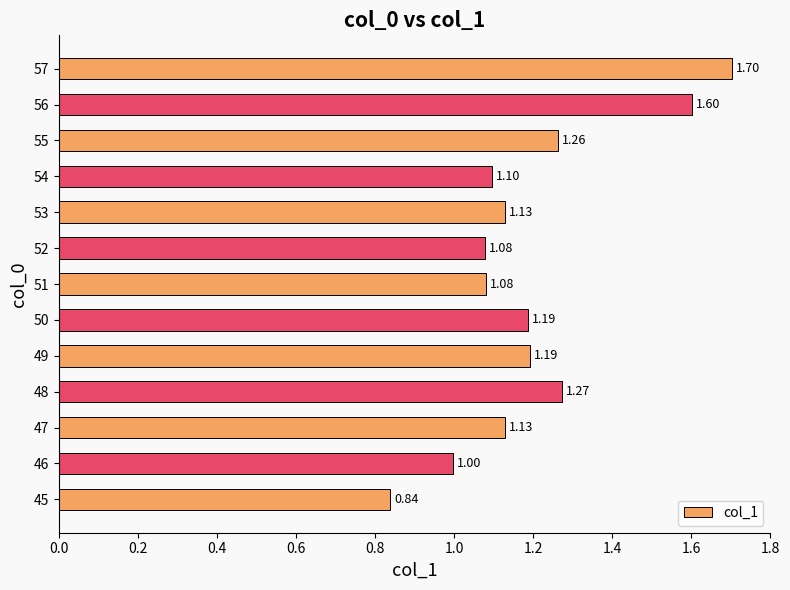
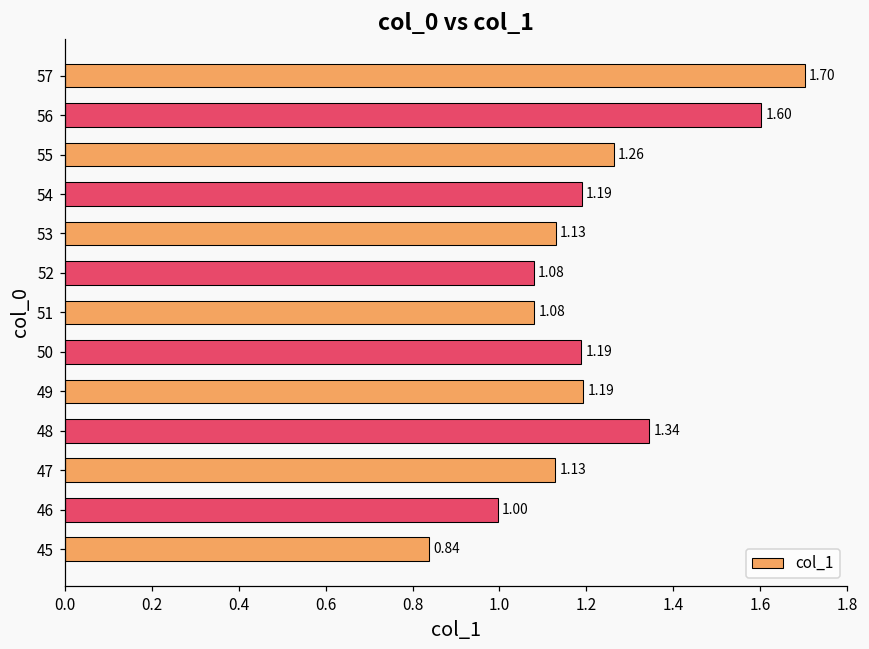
  {
    "57": 1.70,
    "56": 1.60,
    "55": 1.26,
-   "54": 1.10,
+   "54": 1.19,
    "53": 1.13,
    "52": 1.08,
    "51": 1.08,
    "50": 1.19,
    "49": 1.19,
-   "48": 1.27,
+   "48": 1.34,
    "47": 1.13,
    "46": 1.00,
    "45": 0.84
  }
